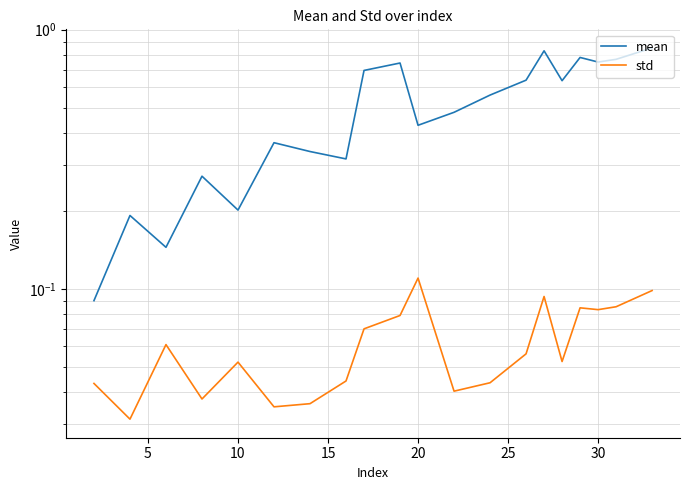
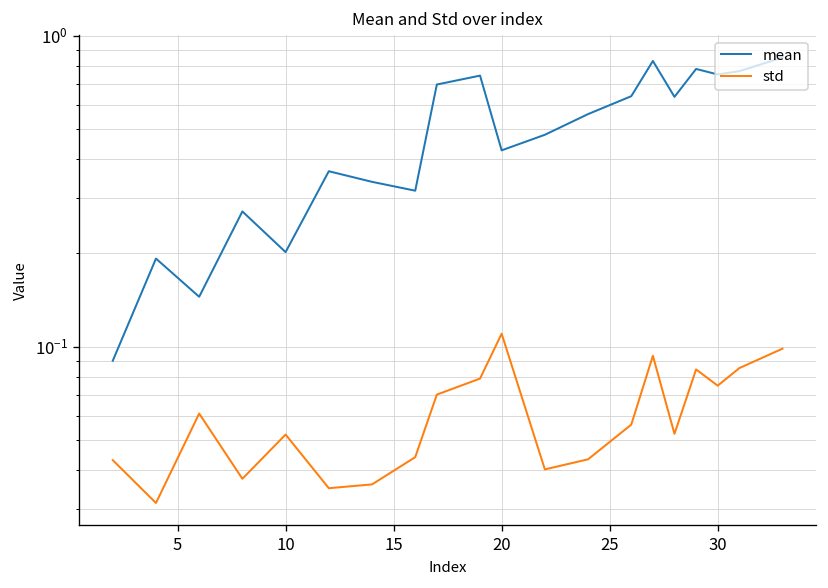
  {
    "mean": {
      "10": 0.20,
      "20": 0.43
    },
    "std": {
      "10": 0.052,
      "20": 0.110,
-     "30": 0.083
+     "30": 0.075
    }
  }
